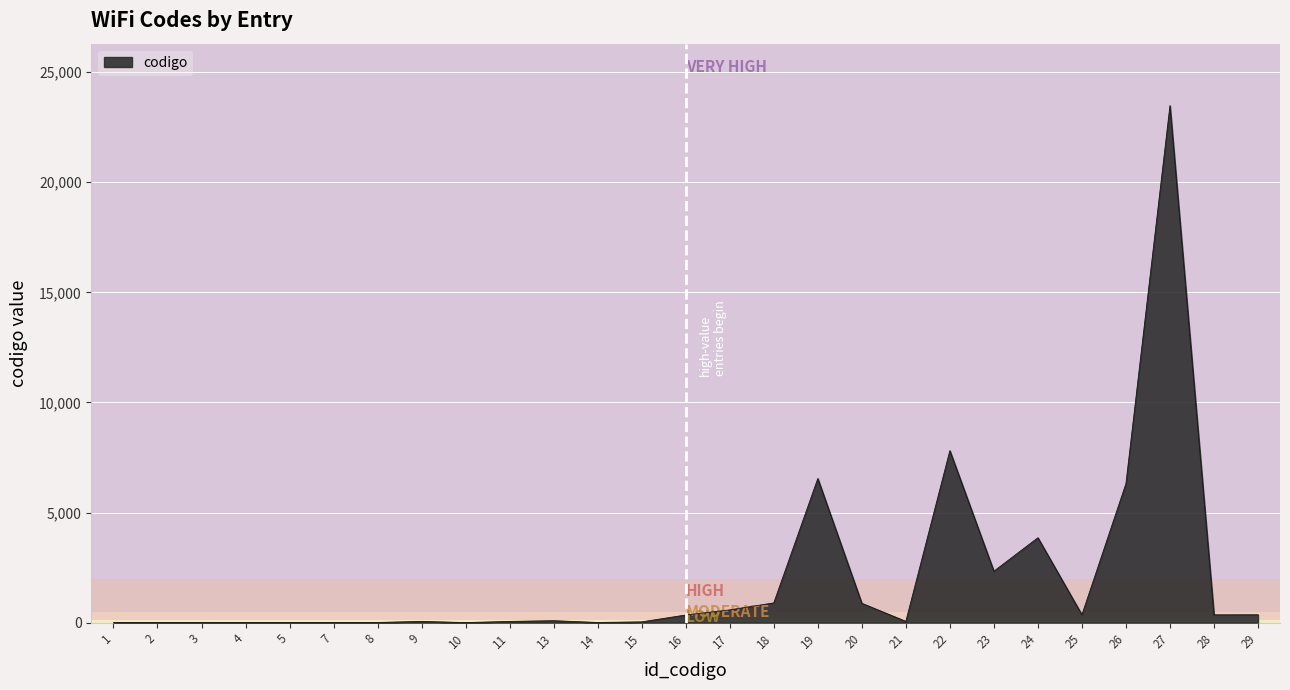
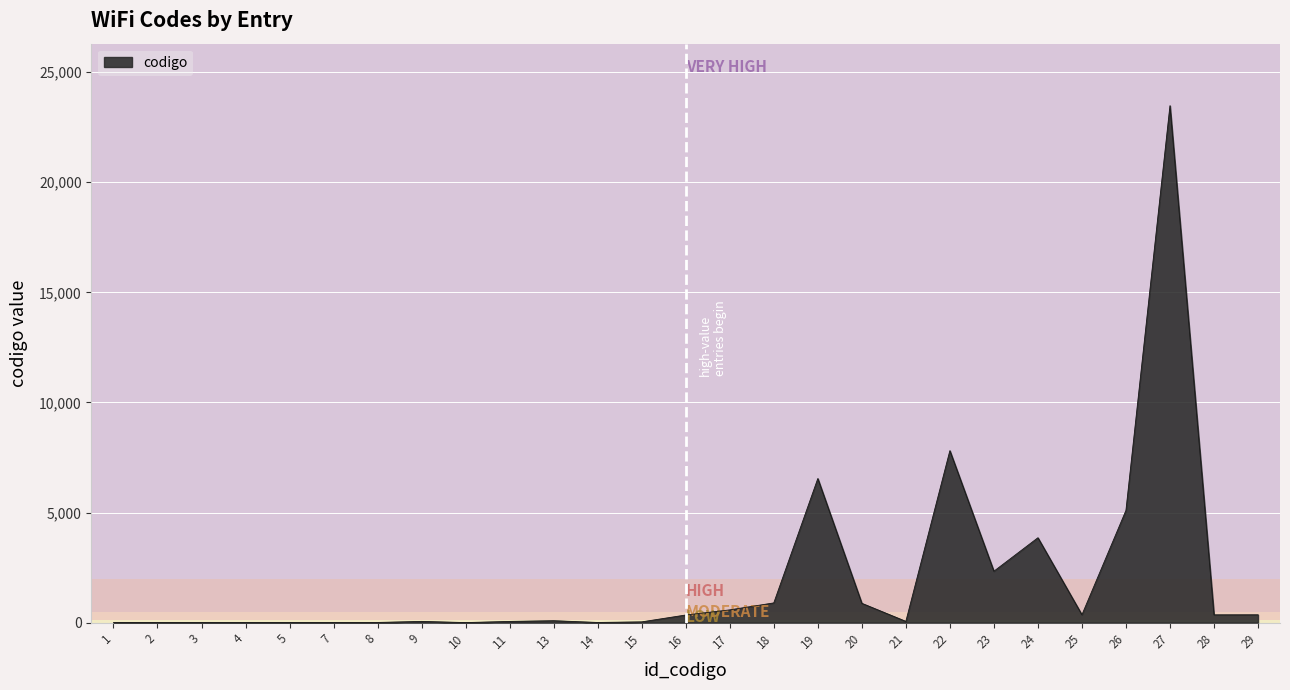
  {
    "1": "0",
    "2": "0",
    "3": "0",
    "4": "0",
    "5": "0",
    "7": "0",
    "8": "0",
    "9": "100",
    "10": "0",
    "11": "100",
    "13": "100",
    "14": "0",
    "15": "0",
    "16": "300",
    "17": "600",
    "18": "900",
    "19": "6,500",
    "20": "900",
    "21": "100",
    "22": "7,800",
    "23": "2,300",
    "24": "3,900",
    "25": "400",
-   "26": "6,300",
+   "26": "5,100",
    "27": "23,500",
    "28": "400",
    "29": "400"
  }
